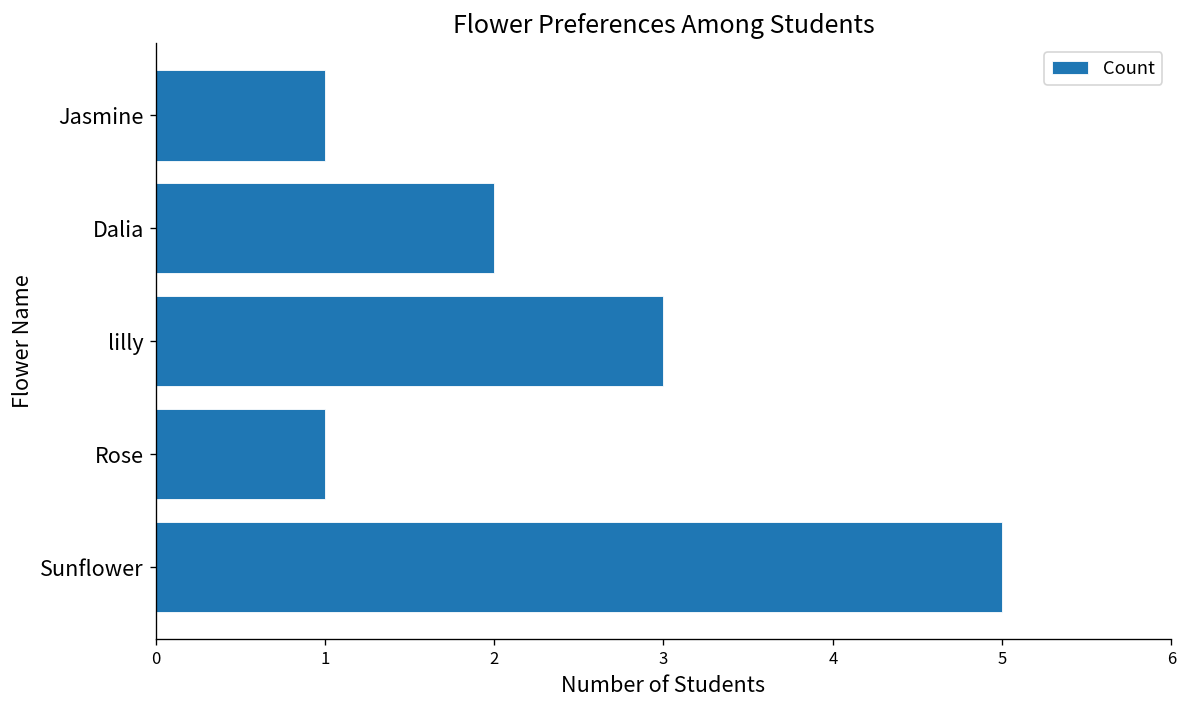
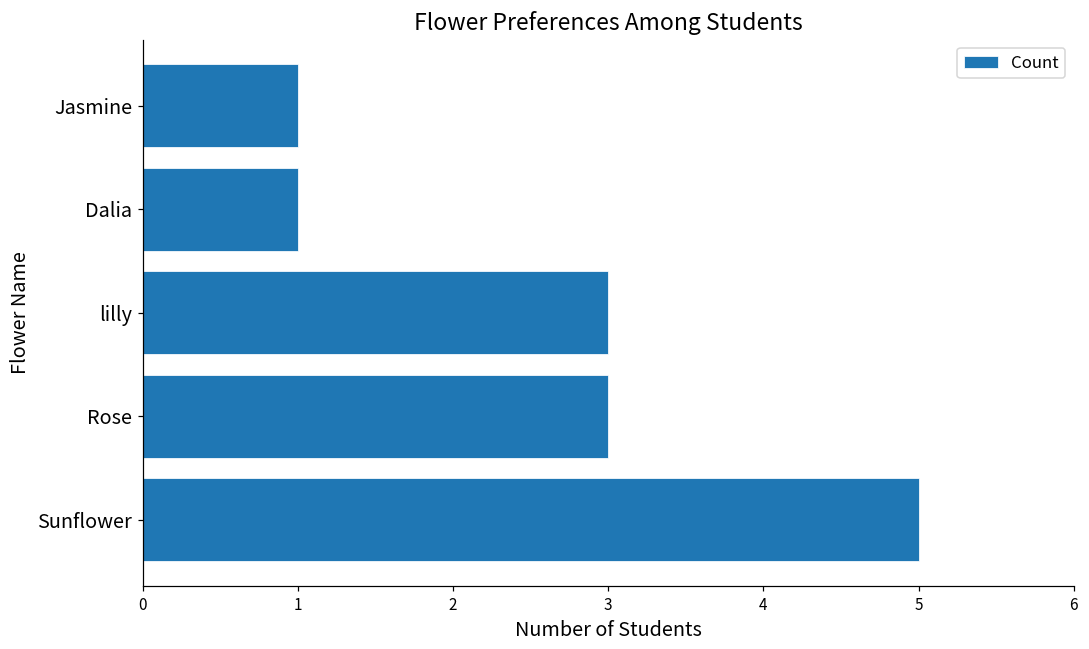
  {
    "Jasmine": 1,
-   "Dalia": 2,
+   "Dalia": 1,
    "lilly": 3,
-   "Rose": 1,
+   "Rose": 3,
    "Sunflower": 5
  }
